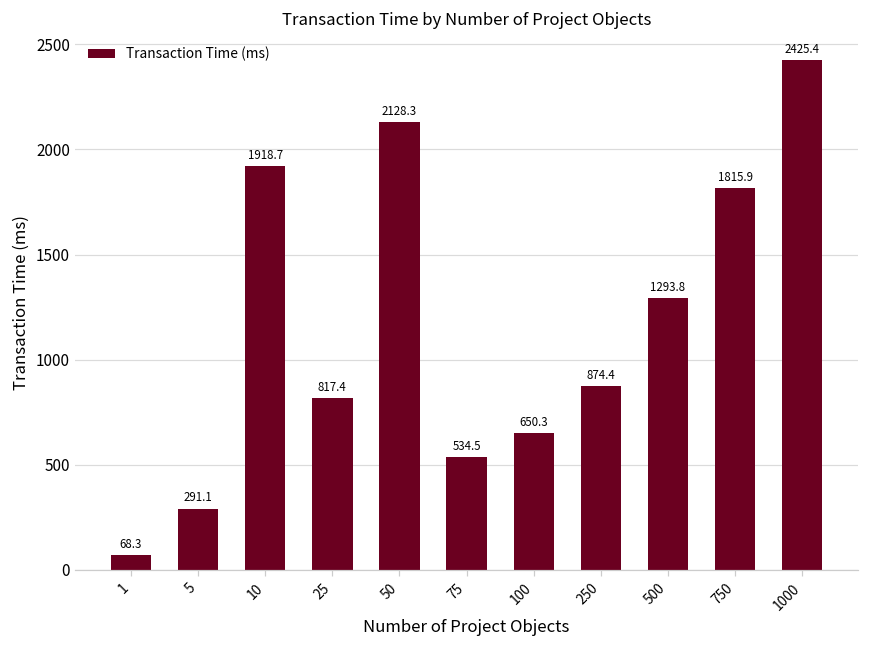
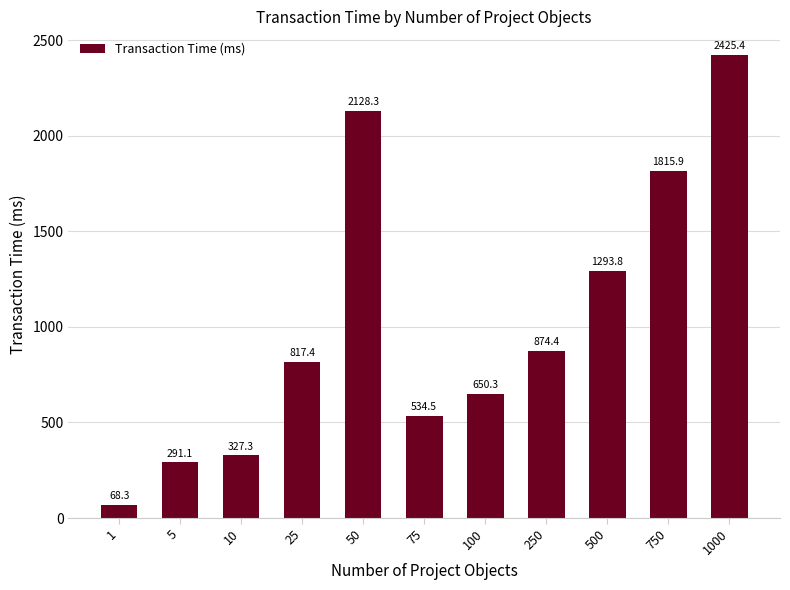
  {
    "1": 68.3,
    "5": 291.1,
-   "10": 1918.7,
+   "10": 327.3,
    "25": 817.4,
    "50": 2128.3,
    "75": 534.5,
    "100": 650.3,
    "250": 874.4,
    "500": 1293.8,
    "750": 1815.9,
    "1000": 2425.4
  }
